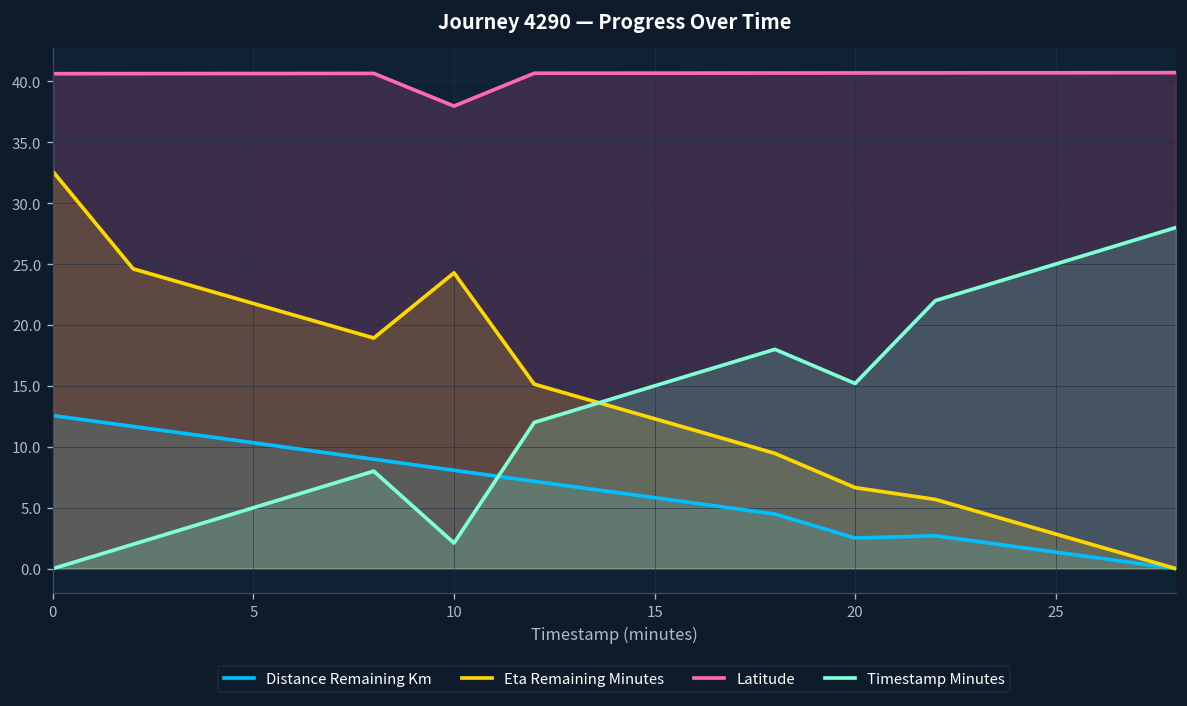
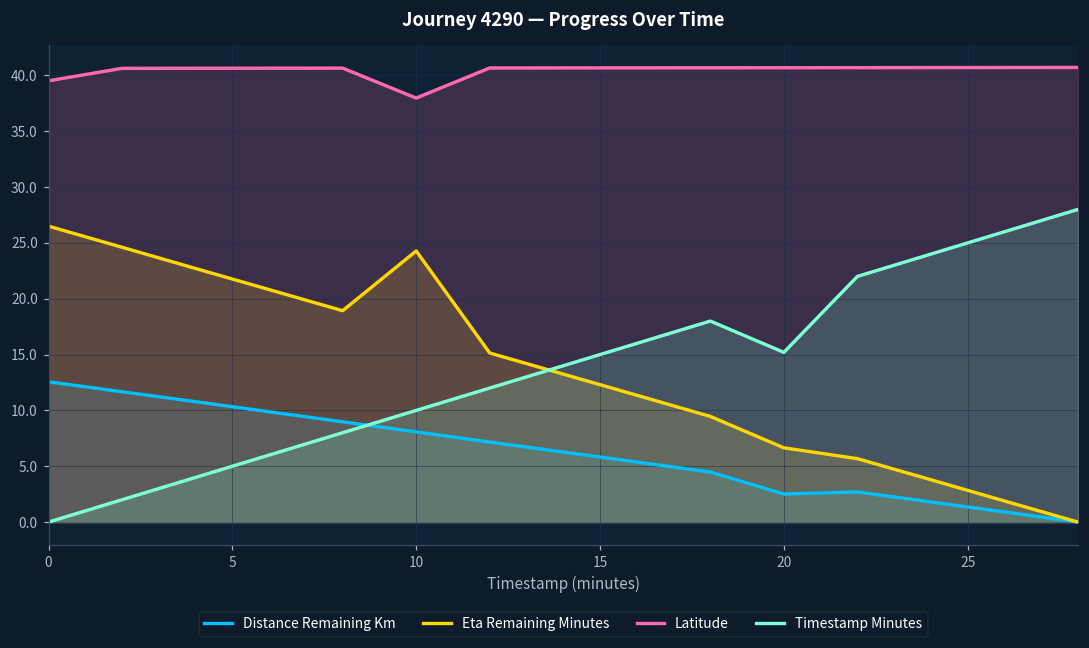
  {
    "Distance Remaining Km": {
      "0": 12.6,
      "10": 8.1,
      "20": 2.5
    },
    "Eta Remaining Minutes": {
-     "0": 32.6,
+     "0": 26.5,
      "10": 24.3,
      "20": 6.7
    },
    "Latitude": {
-     "0": 40.6,
+     "0": 39.5,
      "10": 38.0,
      "20": 40.7
    },
    "Timestamp Minutes": {
      "0": 0.0,
-     "10": 2.1,
+     "10": 10.0,
      "20": 15.2
    }
  }
